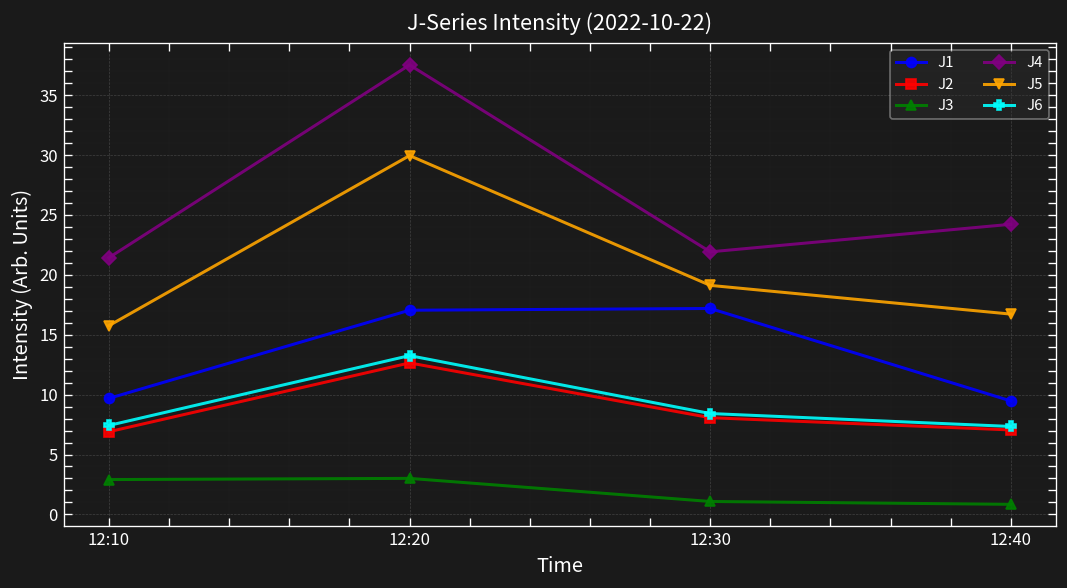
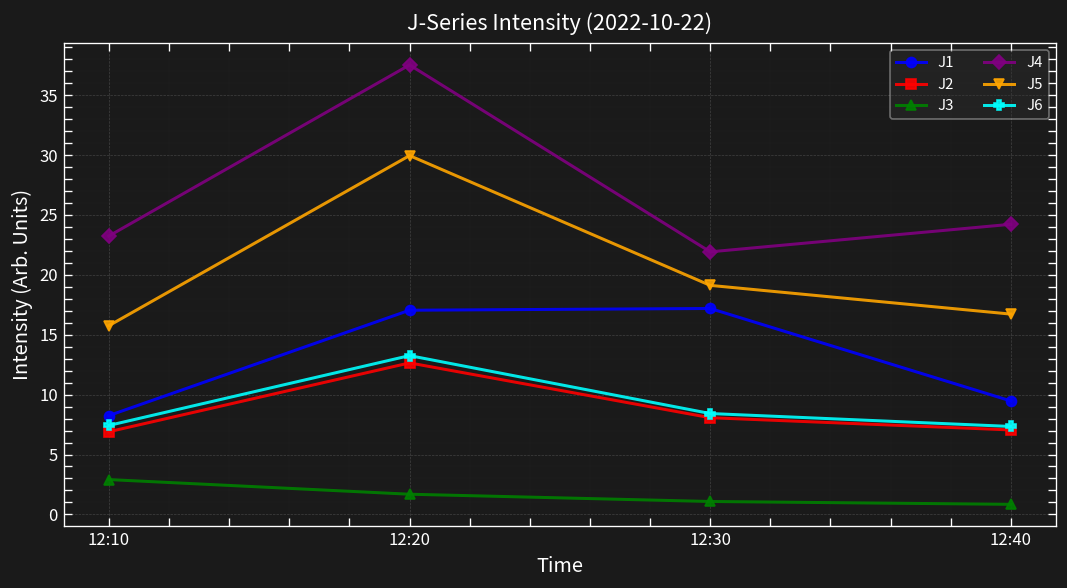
  {
    "J1": {
-     "12:10": 10,
+     "12:10": 8,
      "12:20": 17,
      "12:30": 17,
      "12:40": 9
    },
    "J2": {
      "12:10": 7,
      "12:20": 13,
      "12:30": 8,
      "12:40": 7
    },
    "J3": {
      "12:10": 3,
-     "12:20": 3,
+     "12:20": 2,
      "12:30": 1,
      "12:40": 1
    },
    "J4": {
-     "12:10": 21,
+     "12:10": 23,
      "12:20": 38,
      "12:30": 22,
      "12:40": 24
    },
    "J5": {
      "12:10": 16,
      "12:20": 30,
      "12:30": 19,
      "12:40": 17
    },
    "J6": {
      "12:10": 7,
      "12:20": 13,
      "12:30": 8,
      "12:40": 7
    }
  }
